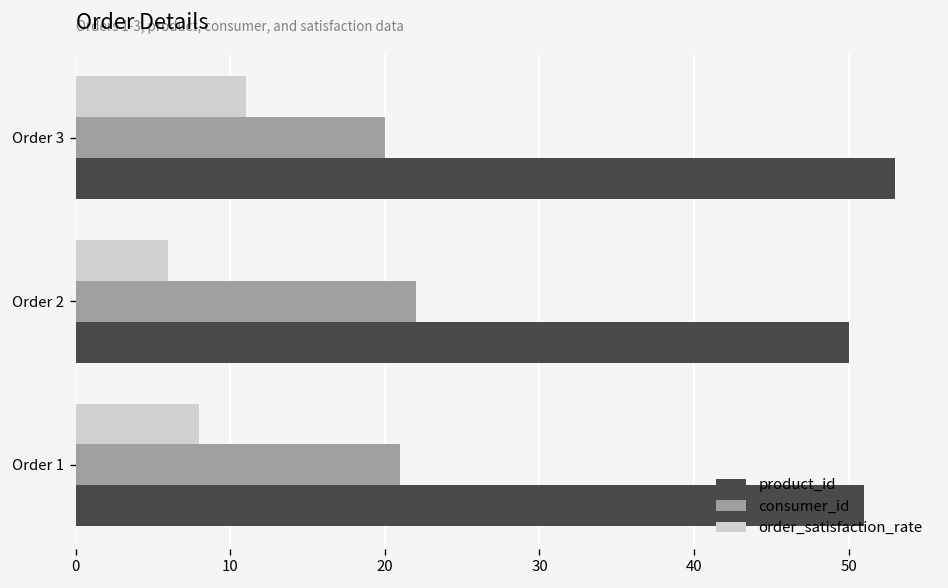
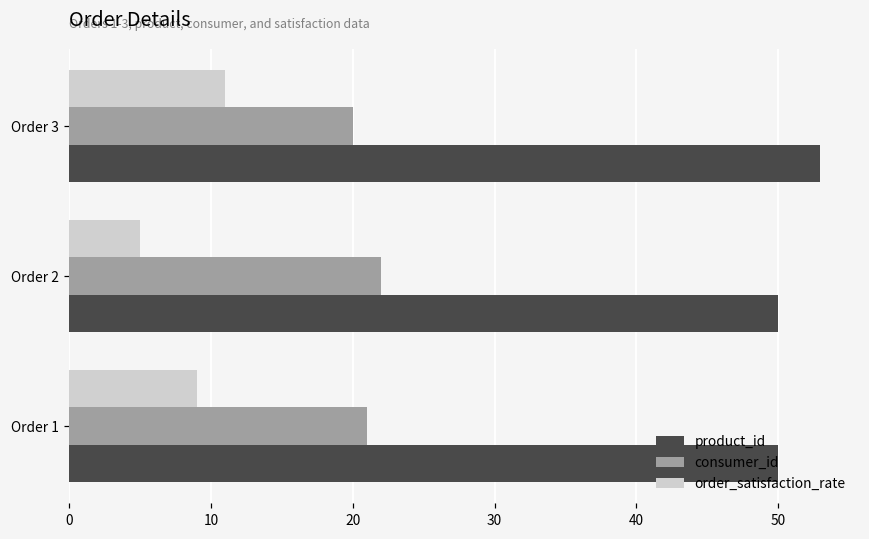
  {
    "product_id": {
      "Order 3": 53,
      "Order 2": 50,
-     "Order 1": 51
+     "Order 1": 50
    },
    "consumer_id": {
      "Order 3": 20,
      "Order 2": 22,
      "Order 1": 21
    },
    "order_satisfaction_rate": {
      "Order 3": 11,
-     "Order 2": 6,
-     "Order 1": 8
+     "Order 2": 5,
+     "Order 1": 9
    }
  }
